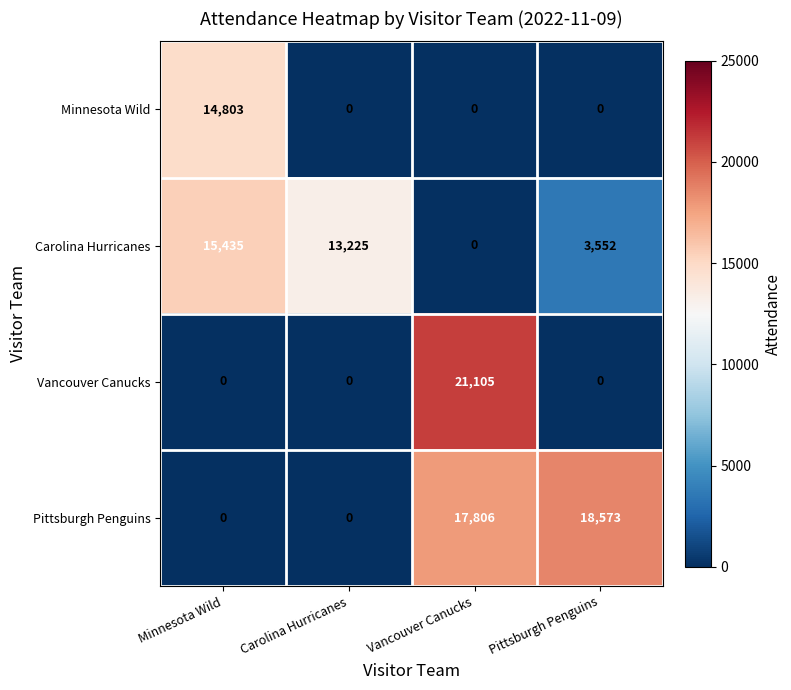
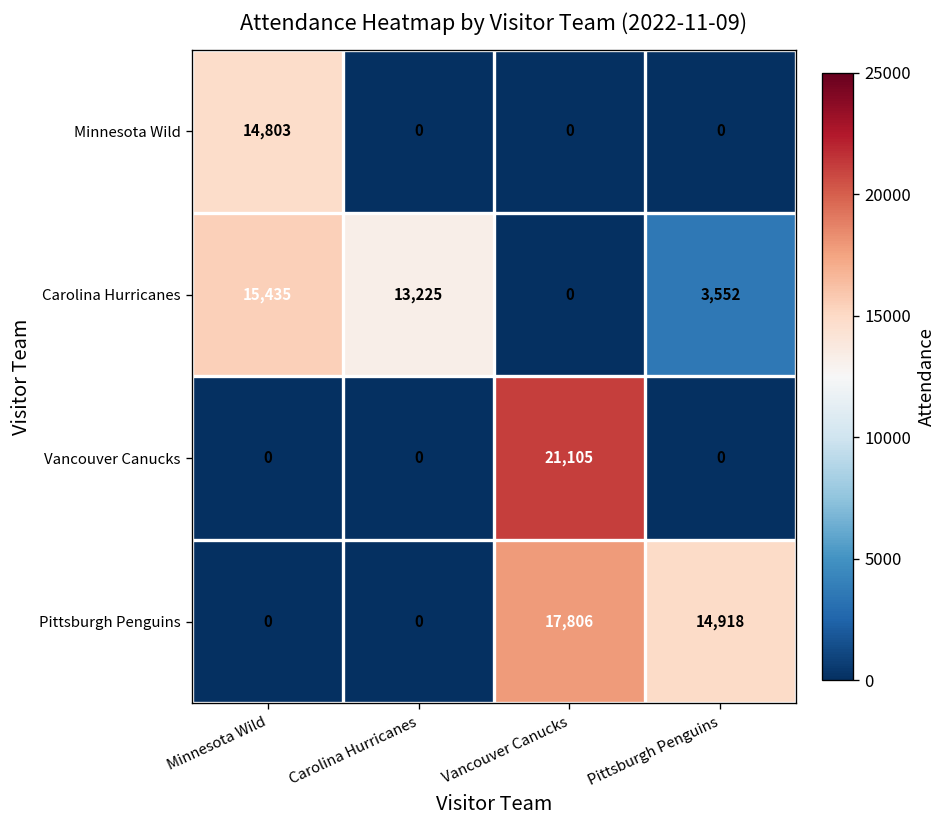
  {
    "Minnesota Wild": {
      "Minnesota Wild": "14,803",
      "Carolina Hurricanes": "0",
      "Vancouver Canucks": "0",
      "Pittsburgh Penguins": "0"
    },
    "Carolina Hurricanes": {
      "Minnesota Wild": "15,435",
      "Carolina Hurricanes": "13,225",
      "Vancouver Canucks": "0",
      "Pittsburgh Penguins": "3,552"
    },
    "Vancouver Canucks": {
      "Minnesota Wild": "0",
      "Carolina Hurricanes": "0",
      "Vancouver Canucks": "21,105",
      "Pittsburgh Penguins": "0"
    },
    "Pittsburgh Penguins": {
      "Minnesota Wild": "0",
      "Carolina Hurricanes": "0",
      "Vancouver Canucks": "17,806",
-     "Pittsburgh Penguins": "18,573"
+     "Pittsburgh Penguins": "14,918"
    }
  }
